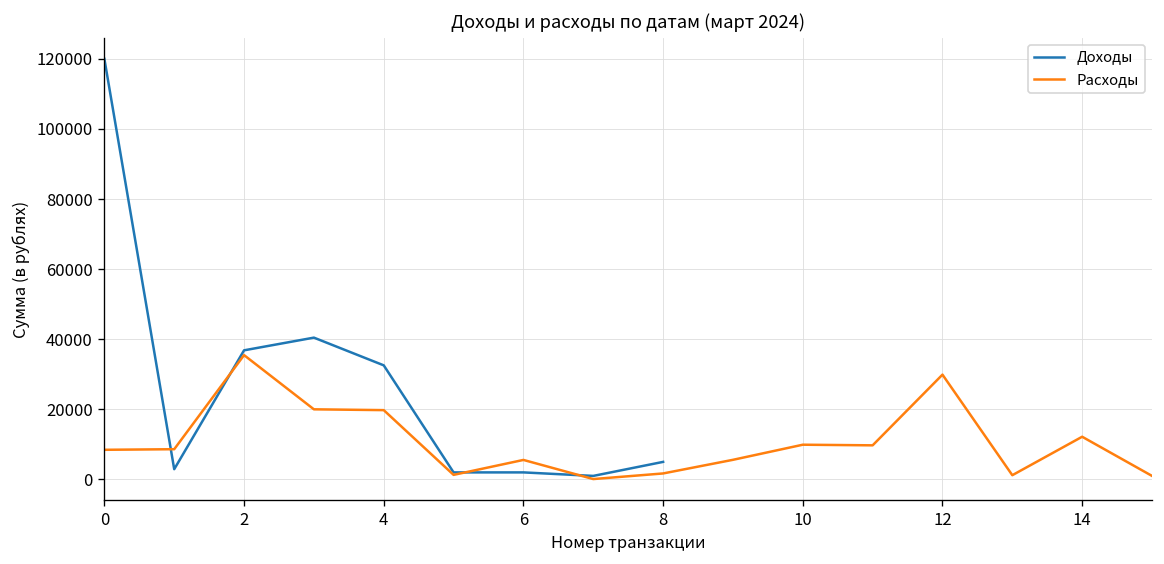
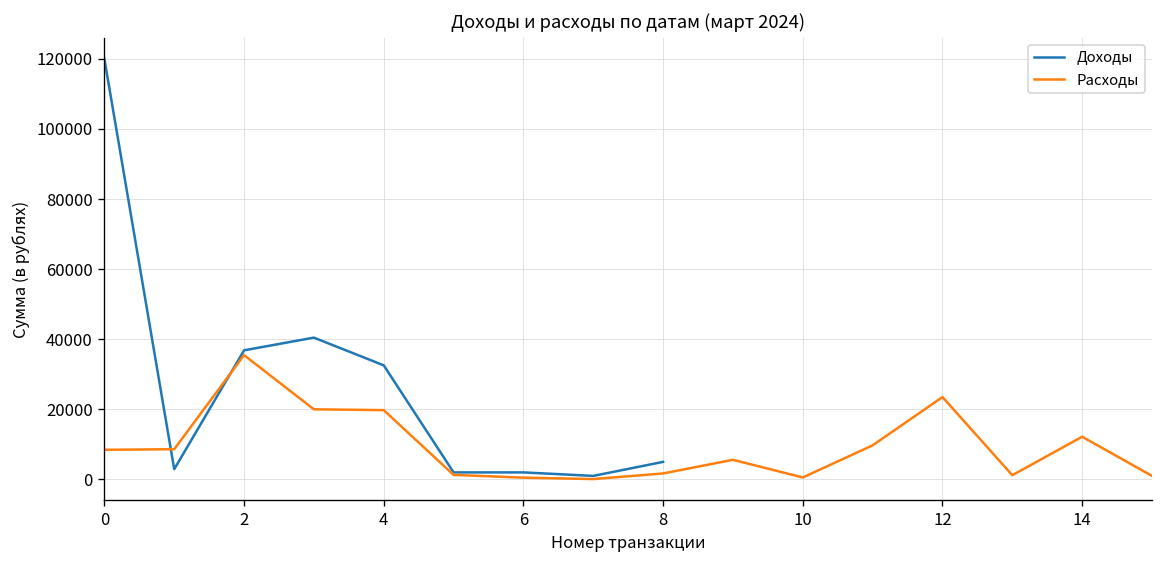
  {
    "Доходы": {
      "0": 120000,
      "2": 37000,
      "4": 33000,
      "6": 2000,
      "8": 5000
    },
    "Расходы": {
      "0": 8000,
      "2": 35000,
      "4": 20000,
-     "6": 6000,
+     "6": 1000,
      "8": 2000,
-     "10": 10000,
-     "12": 30000,
+     "10": 1000,
+     "12": 24000,
      "14": 12000
    }
  }
